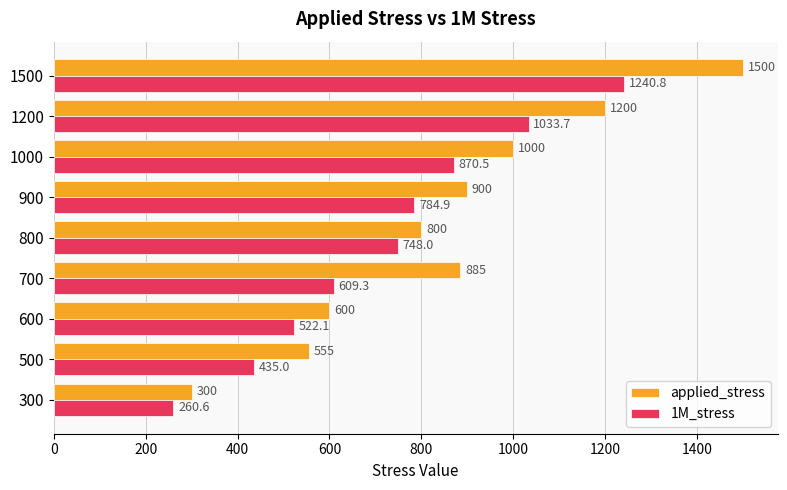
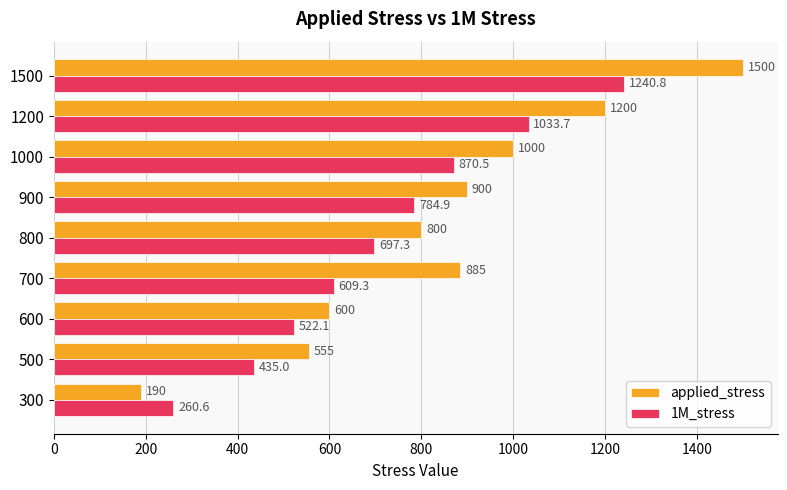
  {
    "applied_stress": {
      "1500": 1500,
      "1200": 1200,
      "1000": 1000,
      "900": 900,
      "800": 800,
      "700": 885,
      "600": 600,
      "500": 555,
-     "300": 300
+     "300": 190
    },
    "1M_stress": {
      "1500": 1240.8,
      "1200": 1033.7,
      "1000": 870.5,
      "900": 784.9,
-     "800": 748.0,
+     "800": 697.3,
      "700": 609.3,
      "600": 522.1,
      "500": 435.0,
      "300": 260.6
    }
  }
